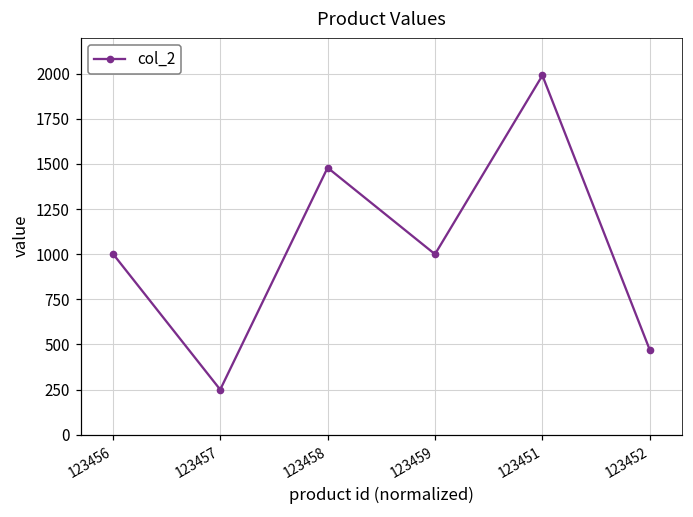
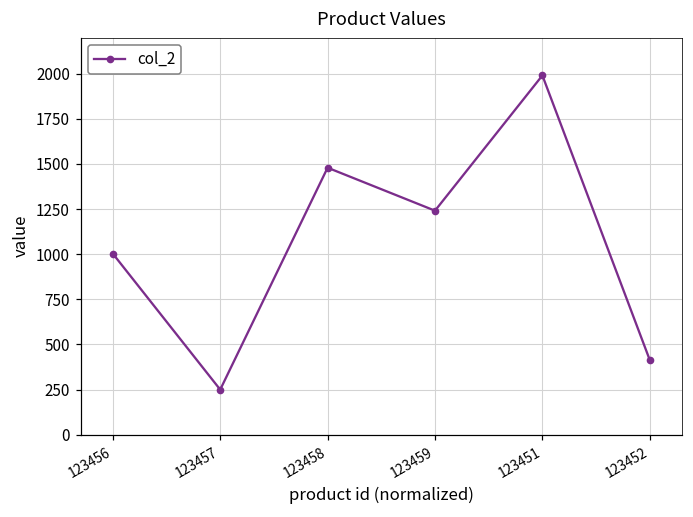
  {
    "123456": 1000,
    "123457": 250,
    "123458": 1480,
-   "123459": 1000,
+   "123459": 1240,
    "123451": 1990,
-   "123452": 470
+   "123452": 410
  }
